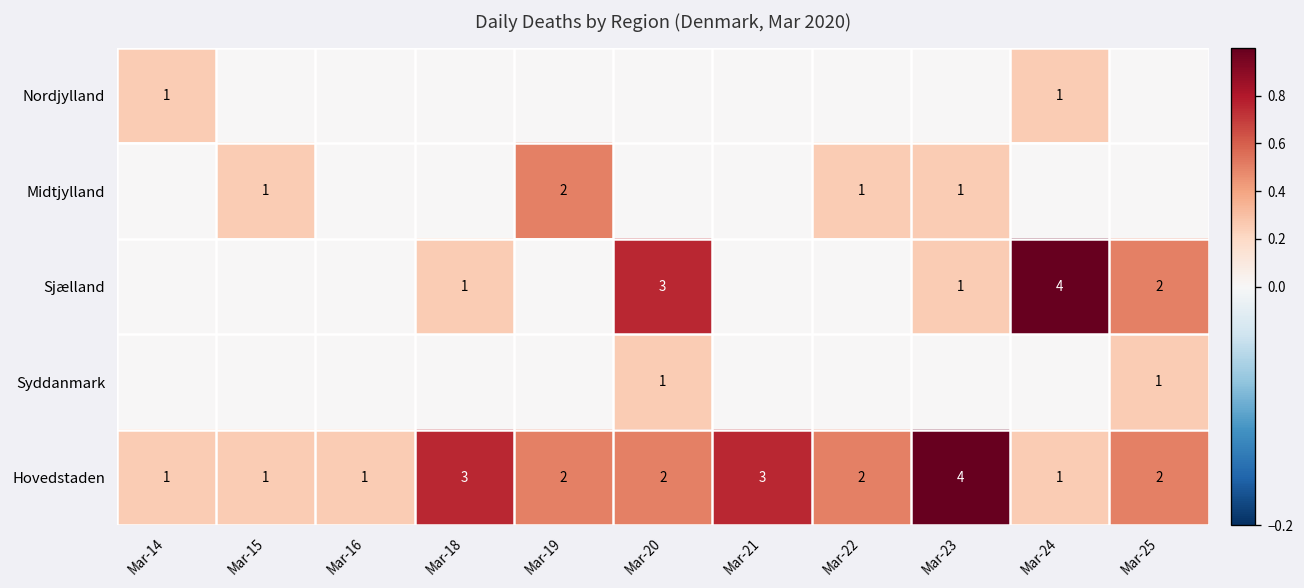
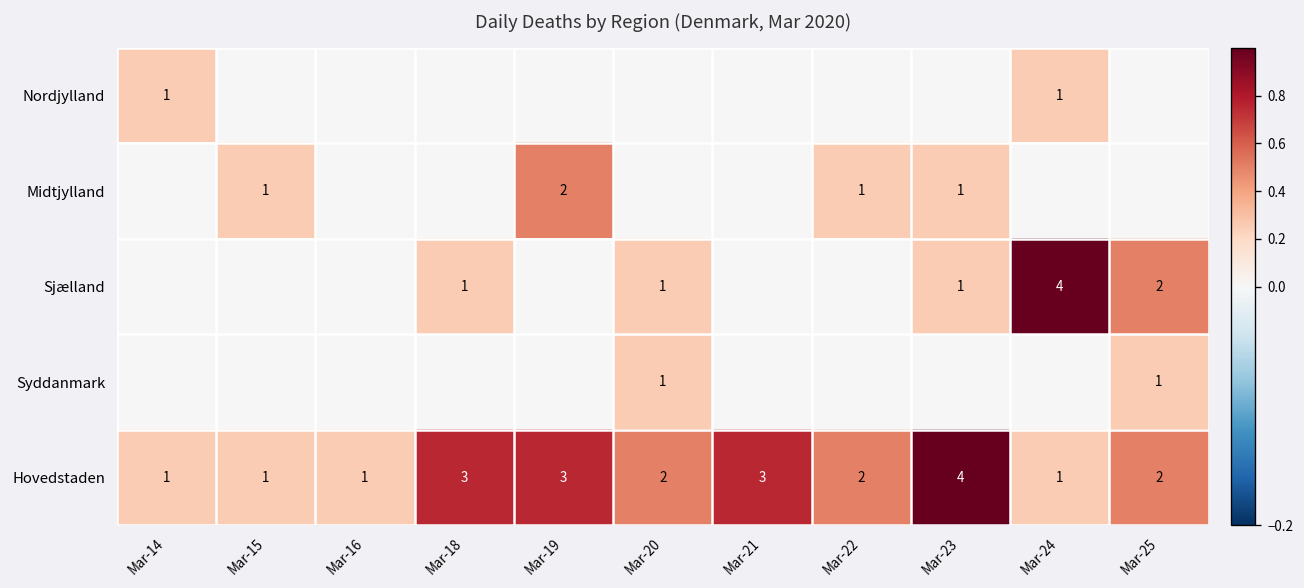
  {
    "Nordjylland": {
      "Mar-14": 1,
      "Mar-24": 1
    },
    "Midtjylland": {
      "Mar-15": 1,
      "Mar-19": 2,
      "Mar-22": 1,
      "Mar-23": 1
    },
    "Sjælland": {
      "Mar-18": 1,
-     "Mar-20": 3,
+     "Mar-20": 1,
      "Mar-23": 1,
      "Mar-24": 4,
      "Mar-25": 2
    },
    "Syddanmark": {
      "Mar-20": 1,
      "Mar-25": 1
    },
    "Hovedstaden": {
      "Mar-14": 1,
      "Mar-15": 1,
      "Mar-16": 1,
      "Mar-18": 3,
-     "Mar-19": 2,
+     "Mar-19": 3,
      "Mar-20": 2,
      "Mar-21": 3,
      "Mar-22": 2,
      "Mar-23": 4,
      "Mar-24": 1,
      "Mar-25": 2
    }
  }
